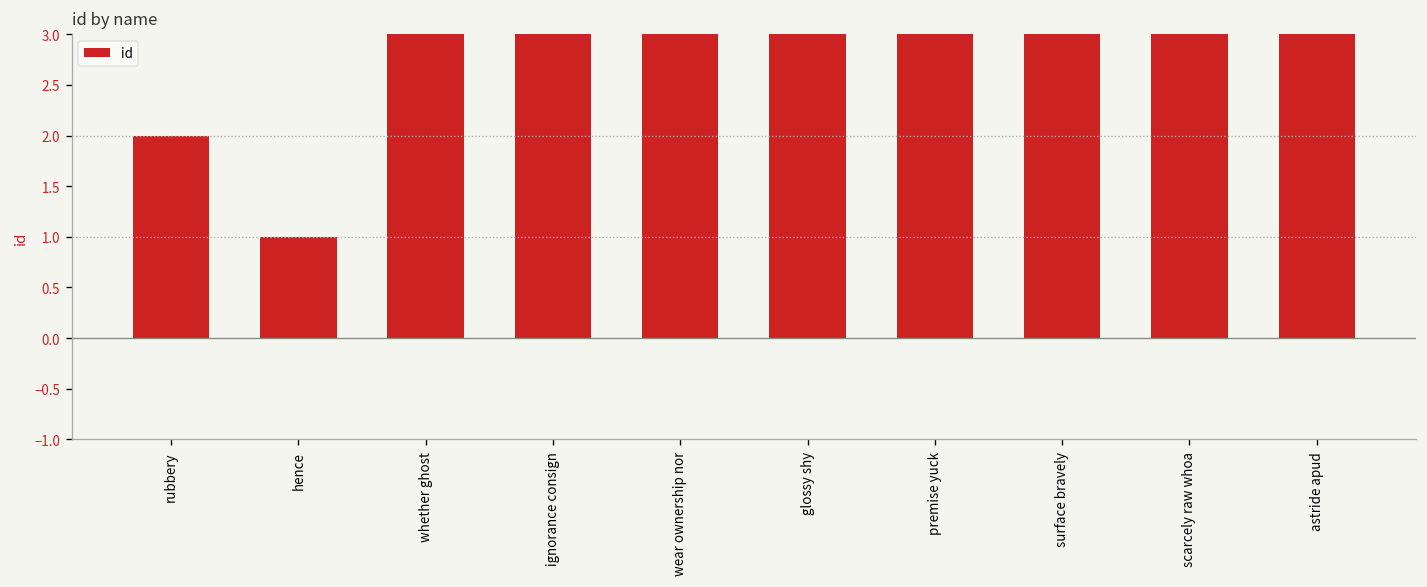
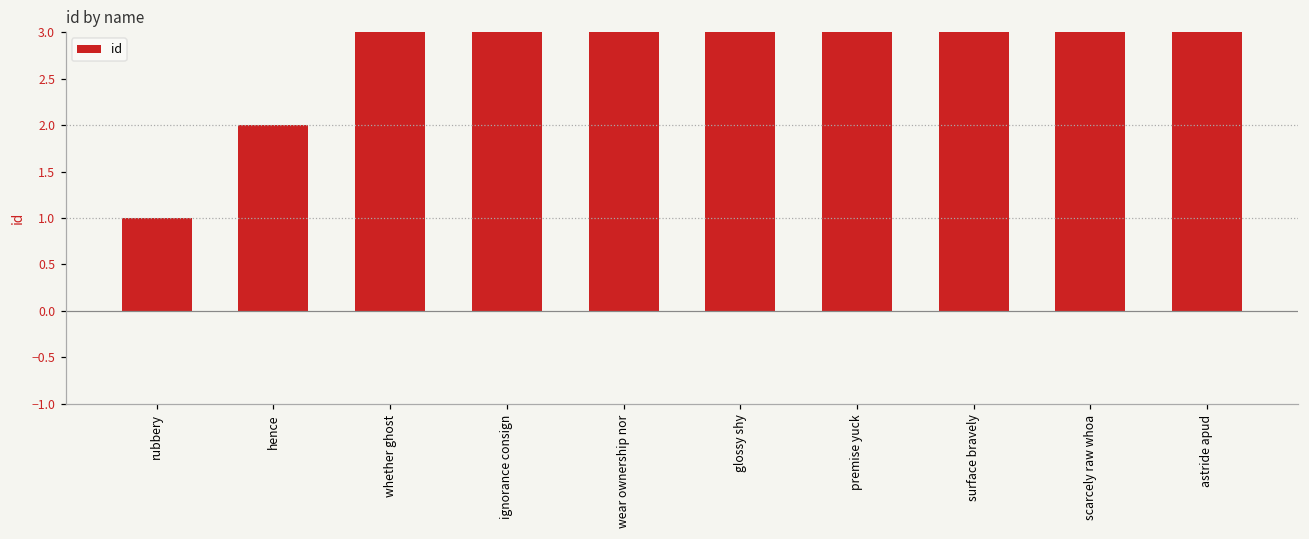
  {
-   "rubbery": 2,
-   "hence": 1,
+   "rubbery": 1,
+   "hence": 2,
    "whether ghost": 3
  }
